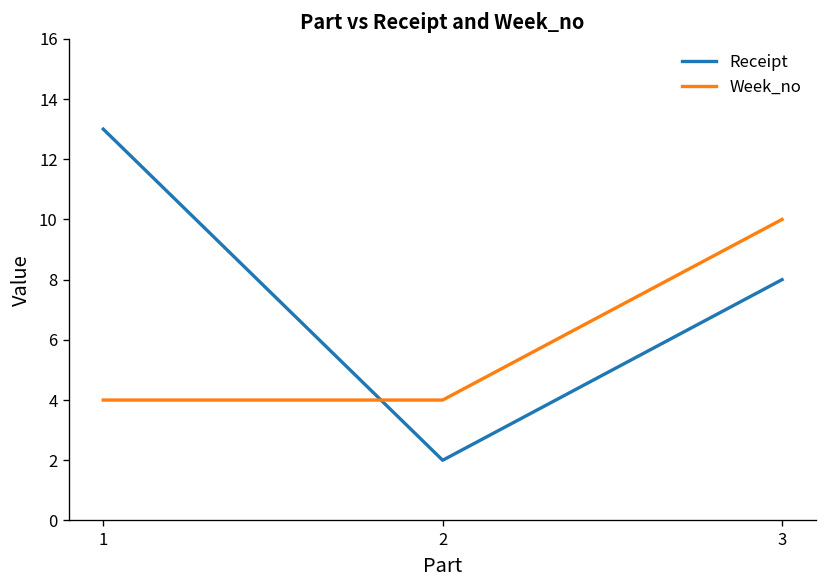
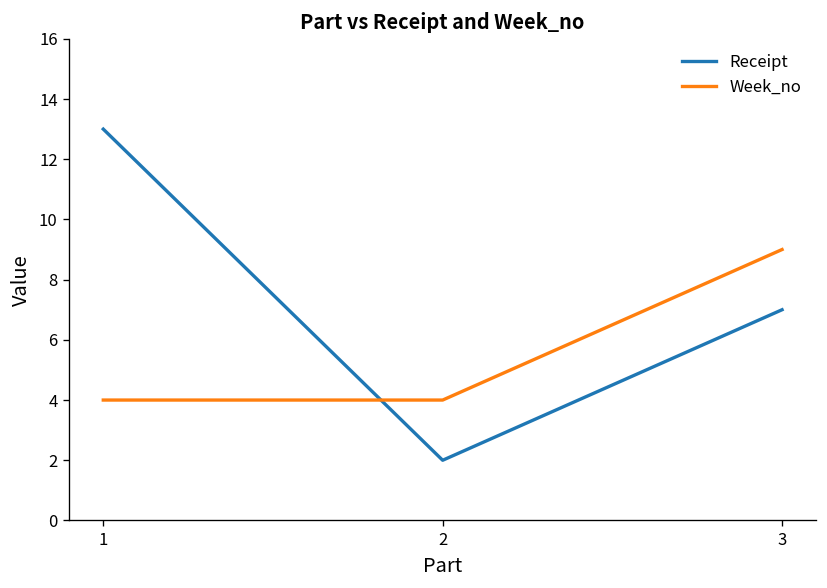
  {
    "Receipt": {
      "1": 13,
      "2": 2,
-     "3": 8
+     "3": 7
    },
    "Week_no": {
      "1": 4,
      "2": 4,
-     "3": 10
+     "3": 9
    }
  }
